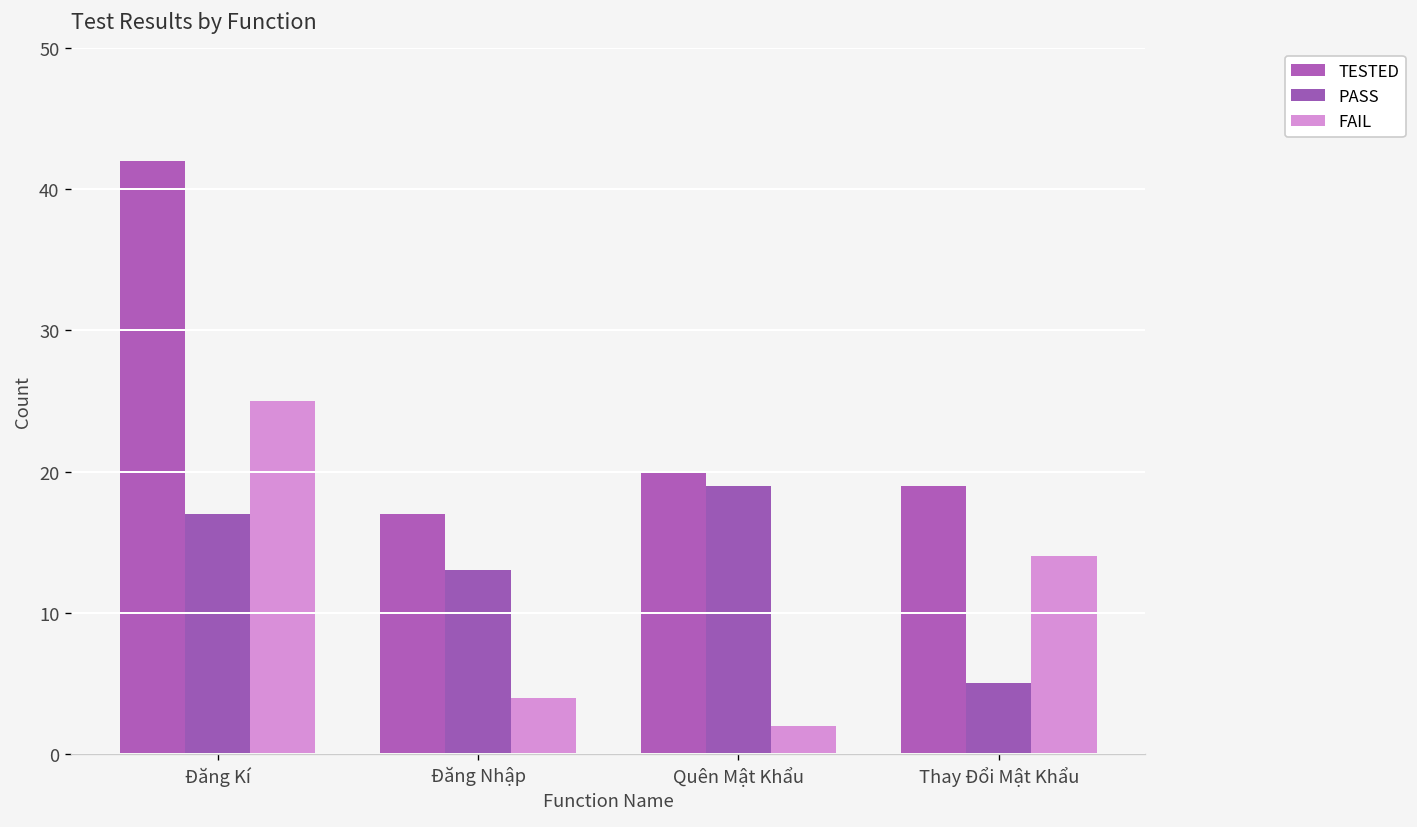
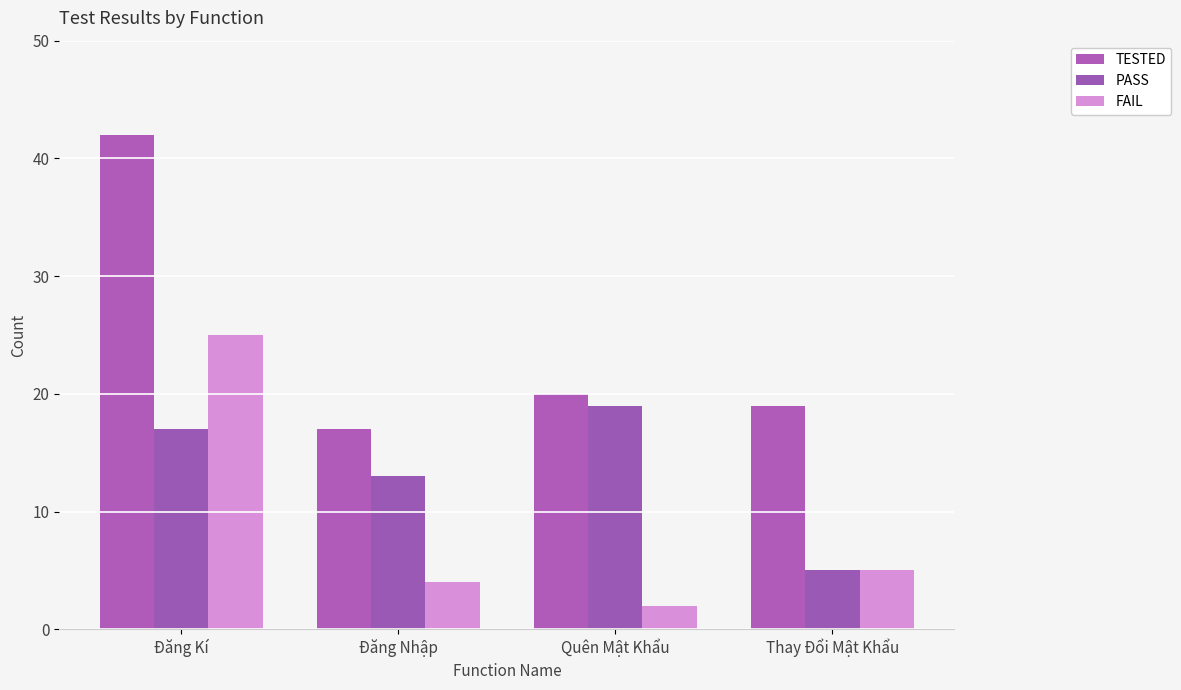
  {
    "FAIL": {
      "Đăng Kí": 25,
      "Đăng Nhập": 4,
      "Quên Mật Khẩu": 2,
-     "Thay Đổi Mật Khẩu": 14
+     "Thay Đổi Mật Khẩu": 5
    }
  }
